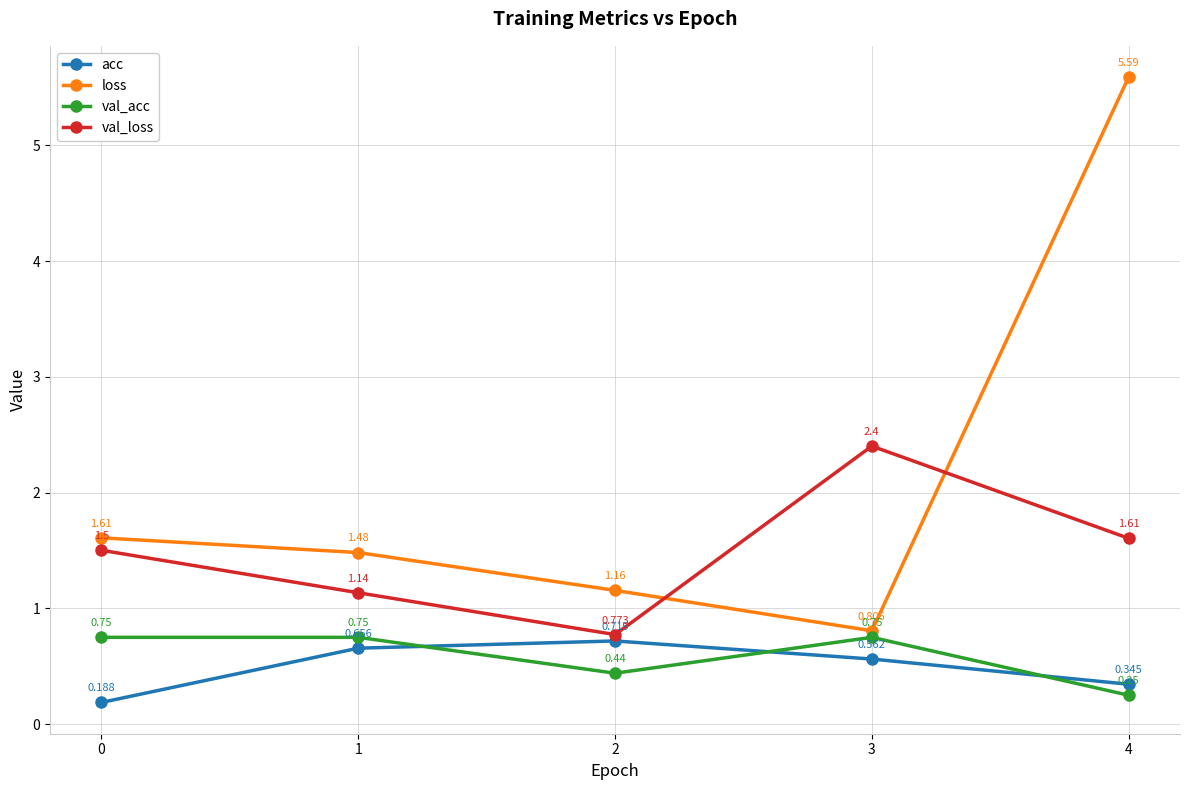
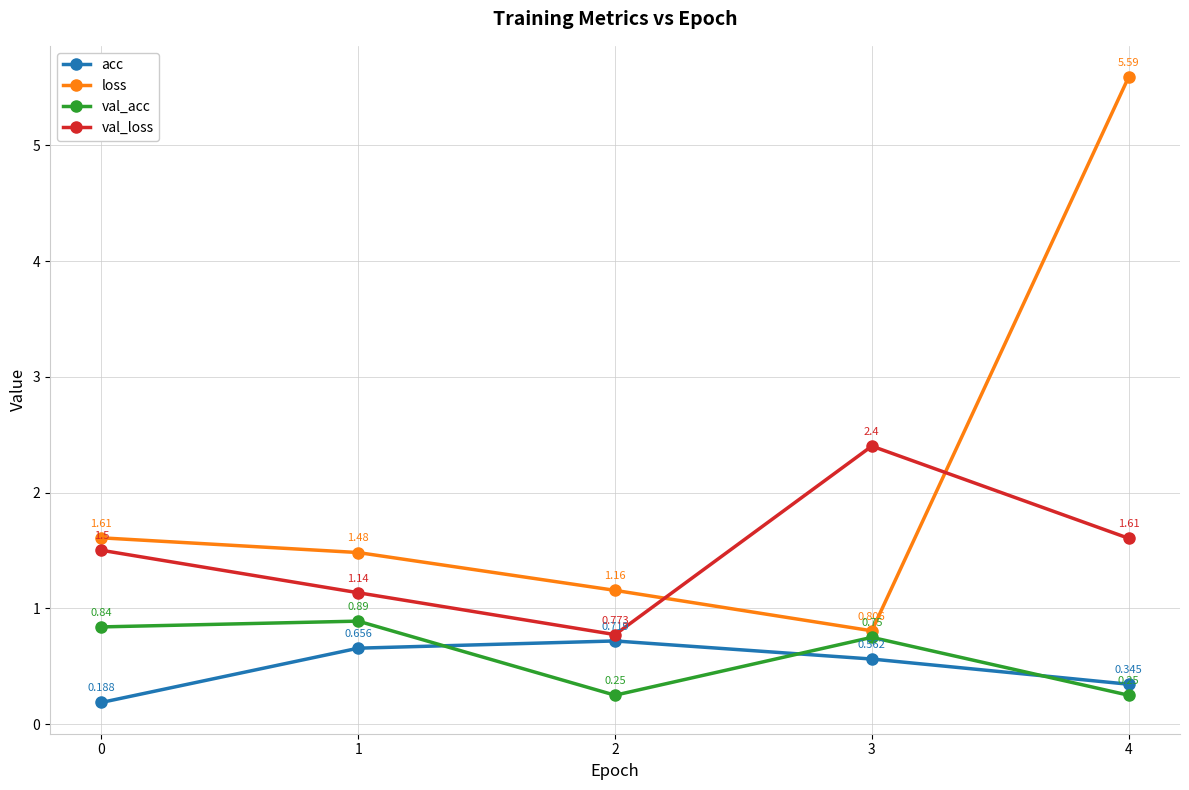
  {
    "acc": {
      "0": 0.188,
      "1": 0.656,
      "3": 0.562,
      "4": 0.345
    },
    "loss": {
      "0": 1.61,
      "1": 1.48,
      "2": 1.16,
      "4": 5.59
    },
    "val_acc": {
-     "0": 0.75,
-     "1": 0.75,
-     "2": 0.44
+     "0": 0.84,
+     "1": 0.89,
+     "2": 0.25
    },
    "val_loss": {
      "1": 1.14,
      "3": 2.4,
      "4": 1.61
    }
  }
